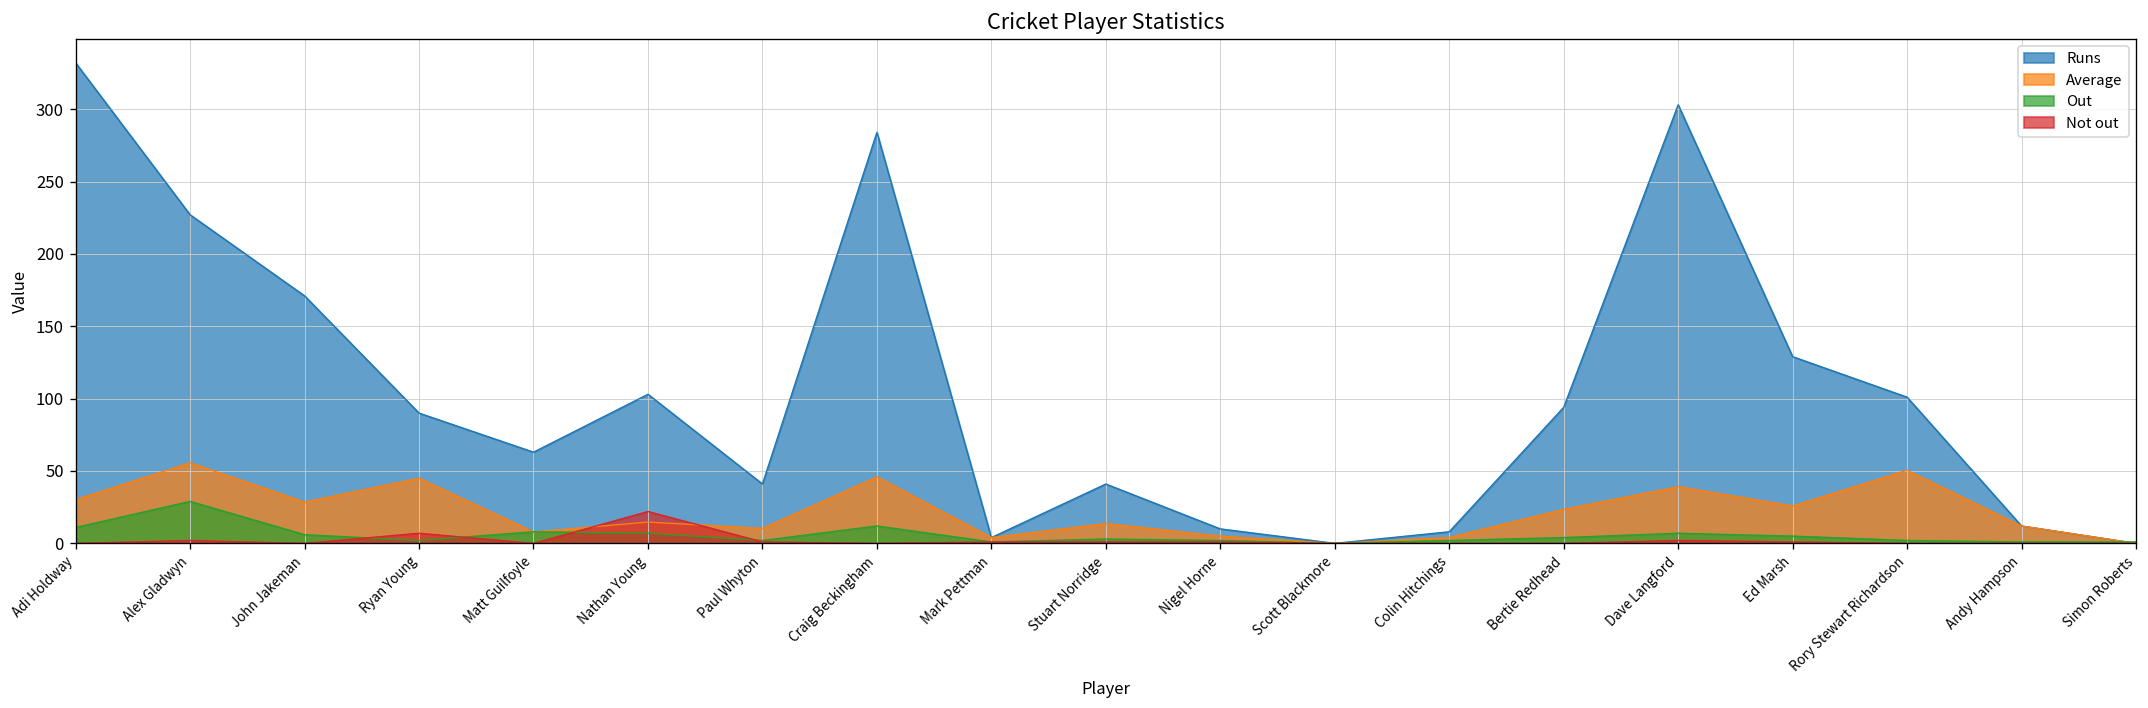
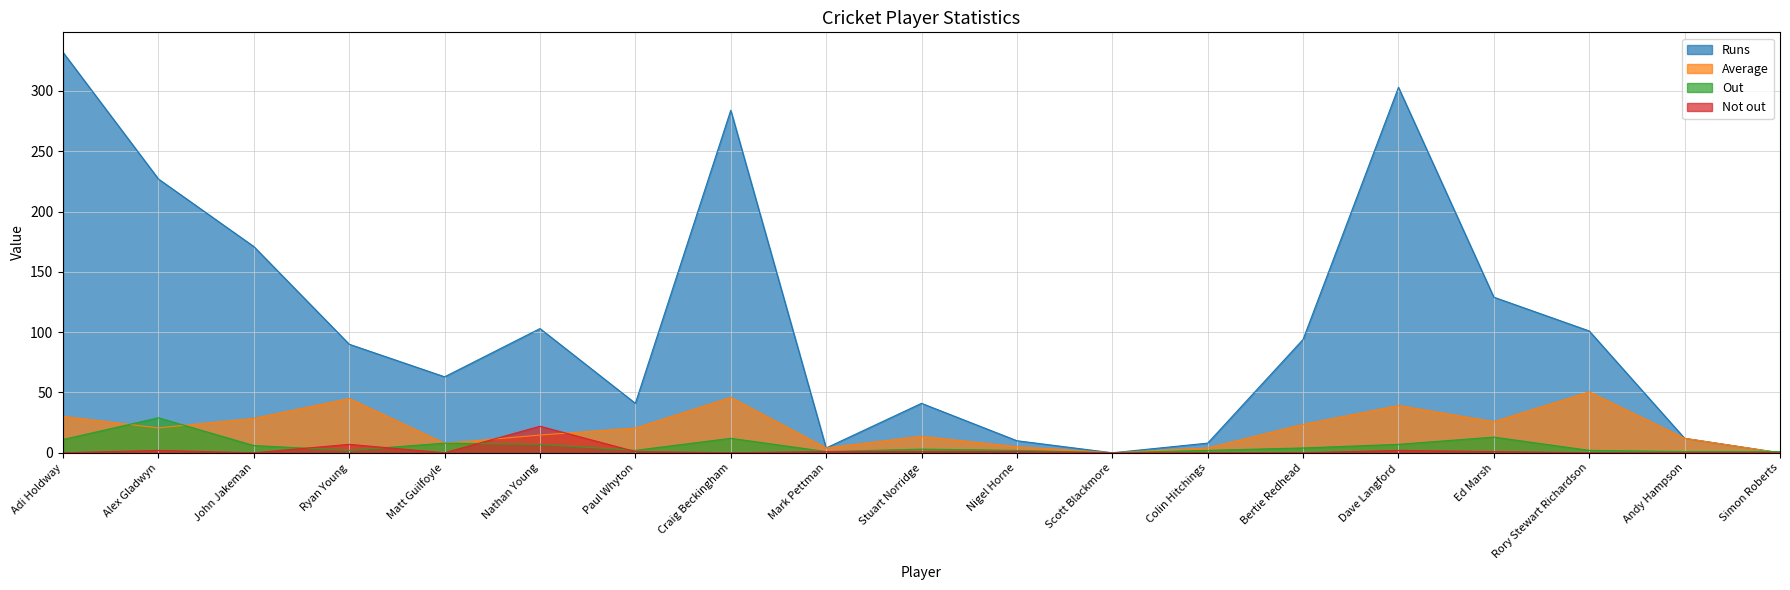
  {
    "Runs": {
      "Adi Holdway": 332,
      "Alex Gladwyn": 227,
      "John Jakeman": 171,
      "Ryan Young": 90,
      "Matt Guilfoyle": 63,
      "Nathan Young": 103,
      "Paul Whyton": 41,
      "Craig Beckingham": 284,
      "Stuart Norridge": 41,
      "Nigel Horne": 10,
      "Colin Hitchings": 8,
      "Bertie Redhead": 94,
      "Dave Langford": 303,
      "Ed Marsh": 129,
      "Rory Stewart Richardson": 101
    },
    "Average": {
      "Adi Holdway": 30,
-     "Alex Gladwyn": 56,
+     "Alex Gladwyn": 21,
      "John Jakeman": 29,
      "Ryan Young": 45,
      "Nathan Young": 15,
-     "Paul Whyton": 10,
+     "Paul Whyton": 21,
      "Craig Beckingham": 46,
      "Stuart Norridge": 14,
      "Nigel Horne": 5,
      "Bertie Redhead": 24,
      "Dave Langford": 39,
      "Ed Marsh": 26,
      "Rory Stewart Richardson": 51
    },
    "Out": {
      "Adi Holdway": 11,
      "Alex Gladwyn": 29,
      "John Jakeman": 6,
      "Ryan Young": 2,
      "Nathan Young": 7,
      "Craig Beckingham": 12,
      "Bertie Redhead": 4,
      "Dave Langford": 7,
-     "Ed Marsh": 5
+     "Ed Marsh": 13
    },
    "Not out": {
      "Adi Holdway": 0,
      "Alex Gladwyn": 2,
      "John Jakeman": 0,
      "Ryan Young": 7,
      "Matt Guilfoyle": 0,
      "Nathan Young": 22,
      "Craig Beckingham": 0,
      "Bertie Redhead": 0,
      "Dave Langford": 2,
      "Ed Marsh": 1
    }
  }
